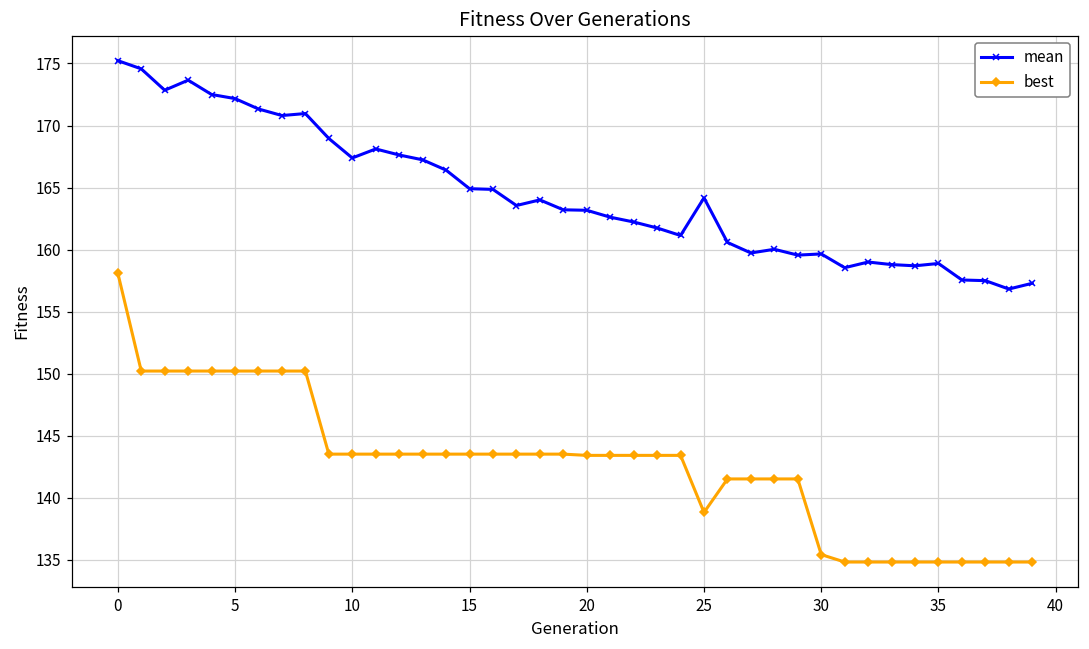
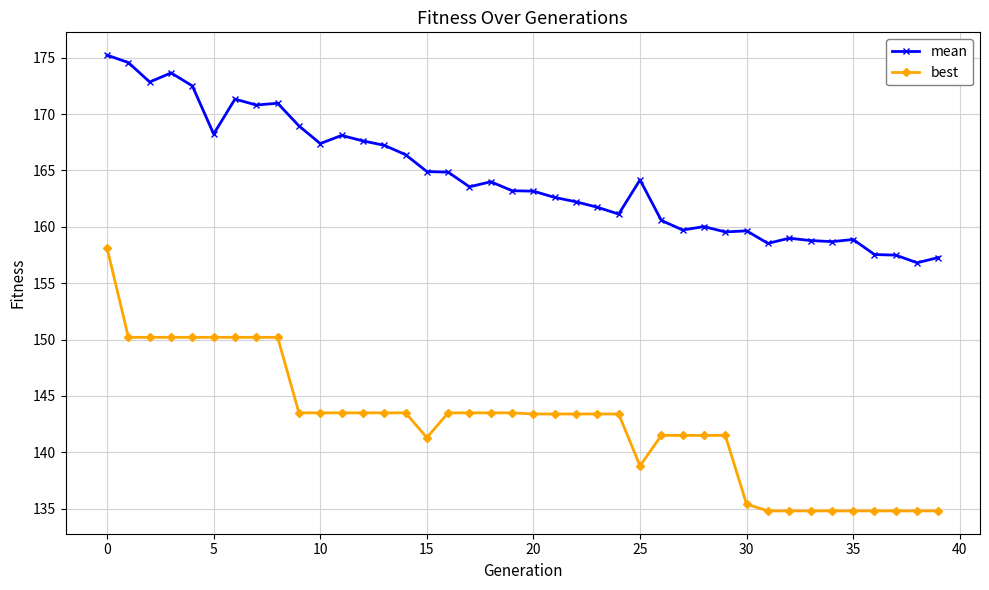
  {
    "mean": {
      "0": 175.2,
-     "5": 172.2,
+     "5": 168.2,
      "10": 167.4,
      "15": 164.9,
      "20": 163.2,
      "25": 164.2,
      "30": 159.6,
      "35": 158.9
    },
    "best": {
      "0": 158.1,
      "5": 150.2,
      "10": 143.5,
-     "15": 143.5,
+     "15": 141.3,
      "20": 143.4,
      "25": 138.8,
      "30": 135.4,
      "35": 134.8
    }
  }
